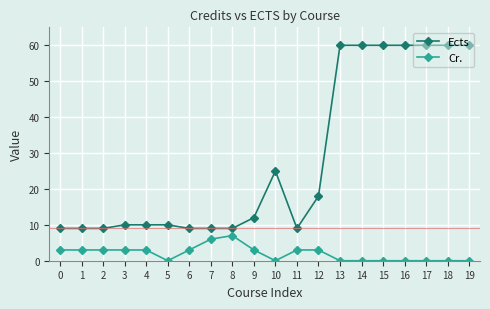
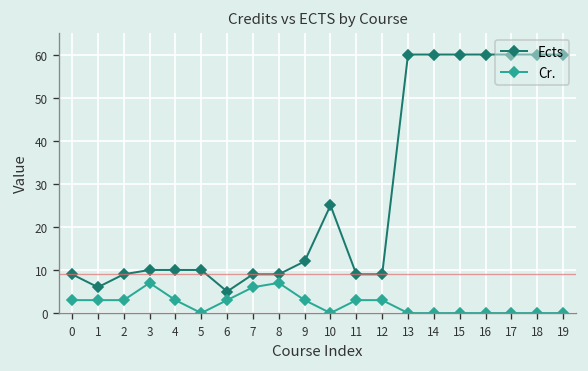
  {
    "Ects": {
      "0": 9,
-     "1": 9,
+     "1": 6,
      "2": 9,
      "3": 10,
      "4": 10,
      "5": 10,
-     "6": 9,
+     "6": 5,
      "7": 9,
      "8": 9,
      "9": 12,
      "10": 25,
      "11": 9,
-     "12": 18,
+     "12": 9,
      "13": 60,
      "14": 60,
      "15": 60,
      "16": 60
    },
    "Cr.": {
      "0": 3,
      "1": 3,
      "2": 3,
-     "3": 3,
+     "3": 7,
      "4": 3,
      "5": 0,
      "6": 3,
      "7": 6,
      "8": 7,
      "9": 3,
      "10": 0,
      "11": 3,
      "12": 3,
      "13": 0,
      "14": 0,
      "15": 0,
      "16": 0,
      "17": 0,
      "18": 0,
      "19": 0
    }
  }
